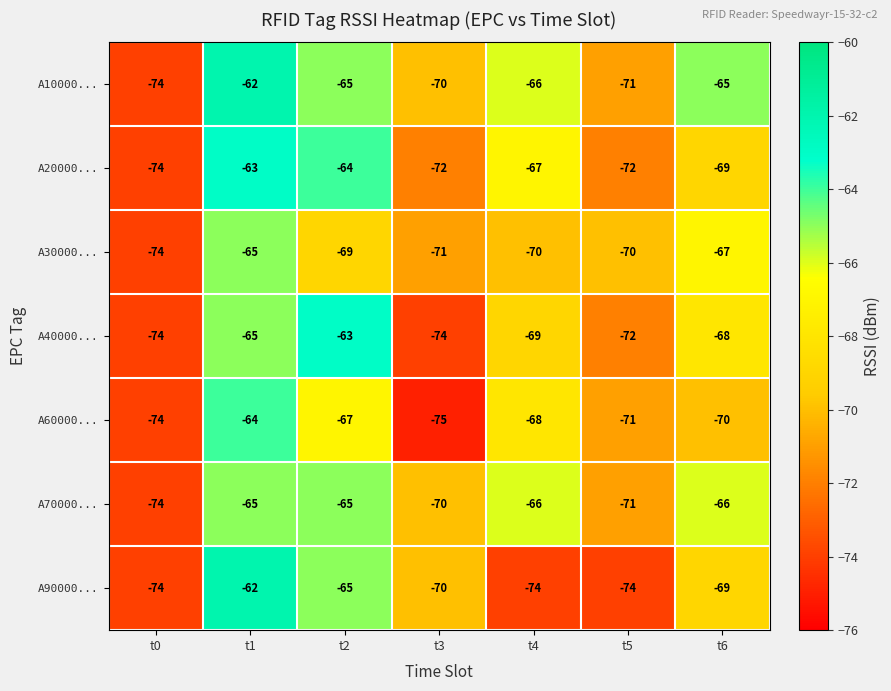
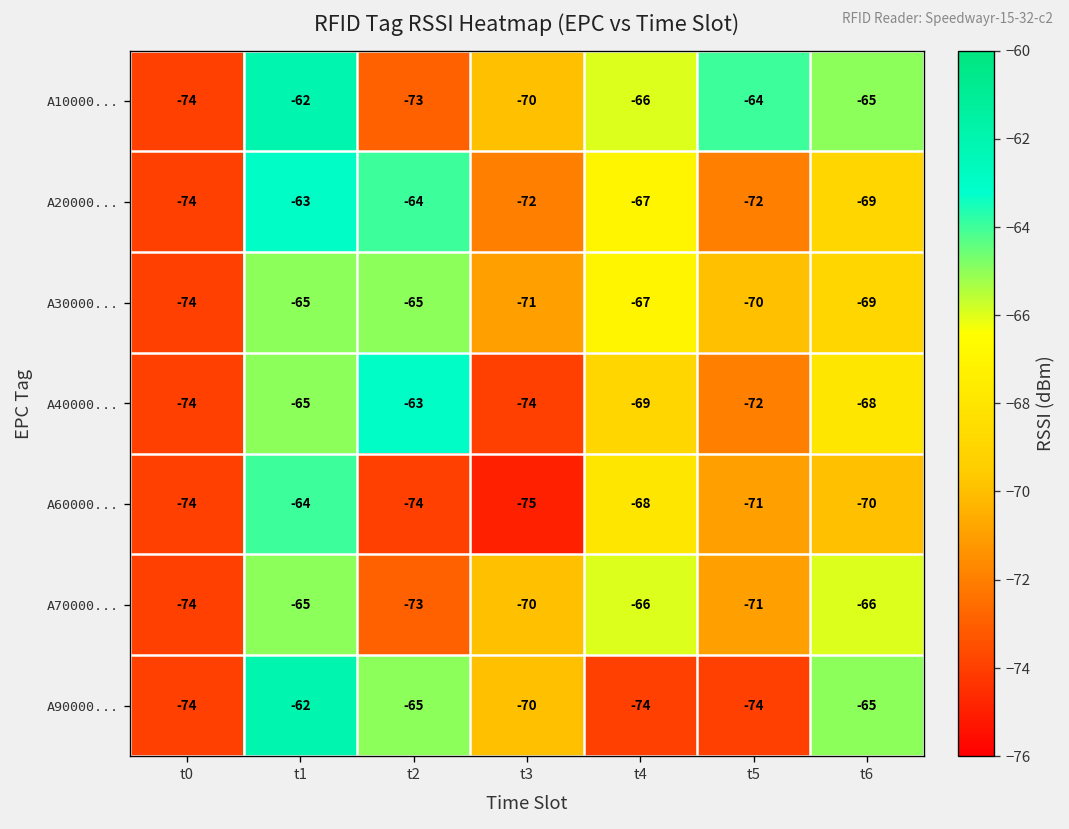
  {
    "A10000...": {
      "t0": -74,
      "t1": -62,
-     "t2": -65,
+     "t2": -73,
      "t3": -70,
      "t4": -66,
-     "t5": -71,
+     "t5": -64,
      "t6": -65
    },
    "A20000...": {
      "t0": -74,
      "t1": -63,
      "t2": -64,
      "t3": -72,
      "t4": -67,
      "t5": -72,
      "t6": -69
    },
    "A30000...": {
      "t0": -74,
      "t1": -65,
-     "t2": -69,
+     "t2": -65,
      "t3": -71,
-     "t4": -70,
+     "t4": -67,
      "t5": -70,
-     "t6": -67
+     "t6": -69
    },
    "A40000...": {
      "t0": -74,
      "t1": -65,
      "t2": -63,
      "t3": -74,
      "t4": -69,
      "t5": -72,
      "t6": -68
    },
    "A60000...": {
      "t0": -74,
      "t1": -64,
-     "t2": -67,
+     "t2": -74,
      "t3": -75,
      "t4": -68,
      "t5": -71,
      "t6": -70
    },
    "A70000...": {
      "t0": -74,
      "t1": -65,
-     "t2": -65,
+     "t2": -73,
      "t3": -70,
      "t4": -66,
      "t5": -71,
      "t6": -66
    },
    "A90000...": {
      "t0": -74,
      "t1": -62,
      "t2": -65,
      "t3": -70,
      "t4": -74,
      "t5": -74,
-     "t6": -69
+     "t6": -65
    }
  }
